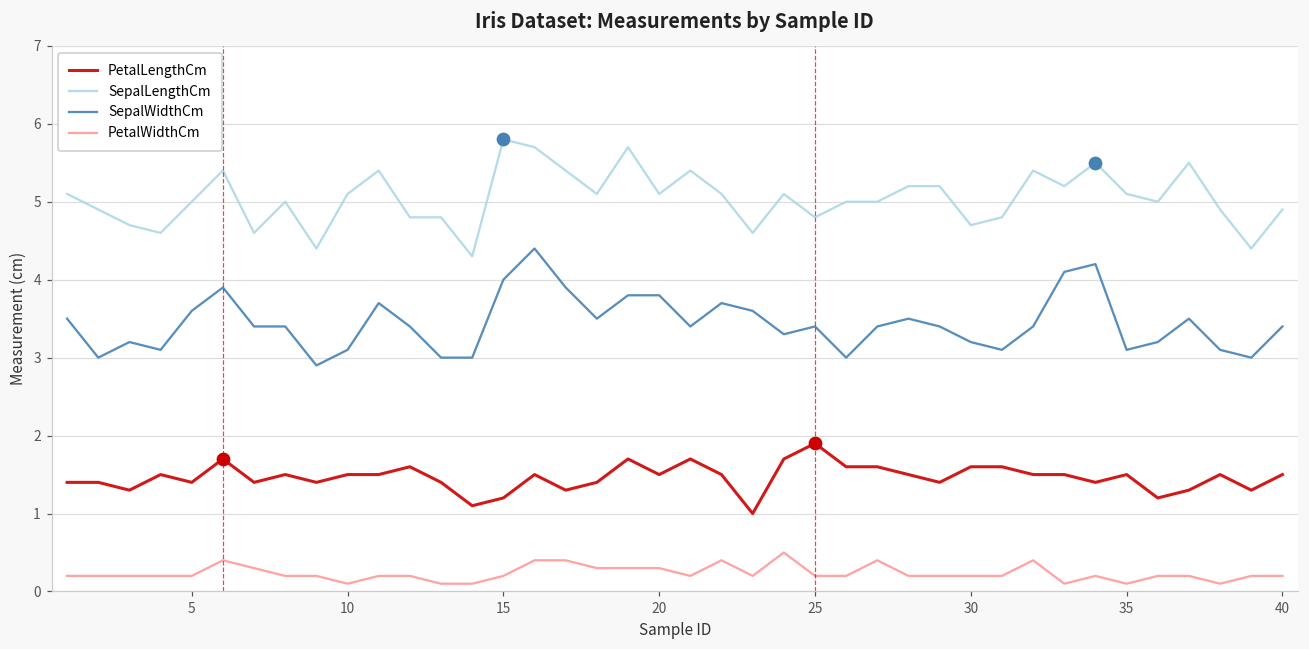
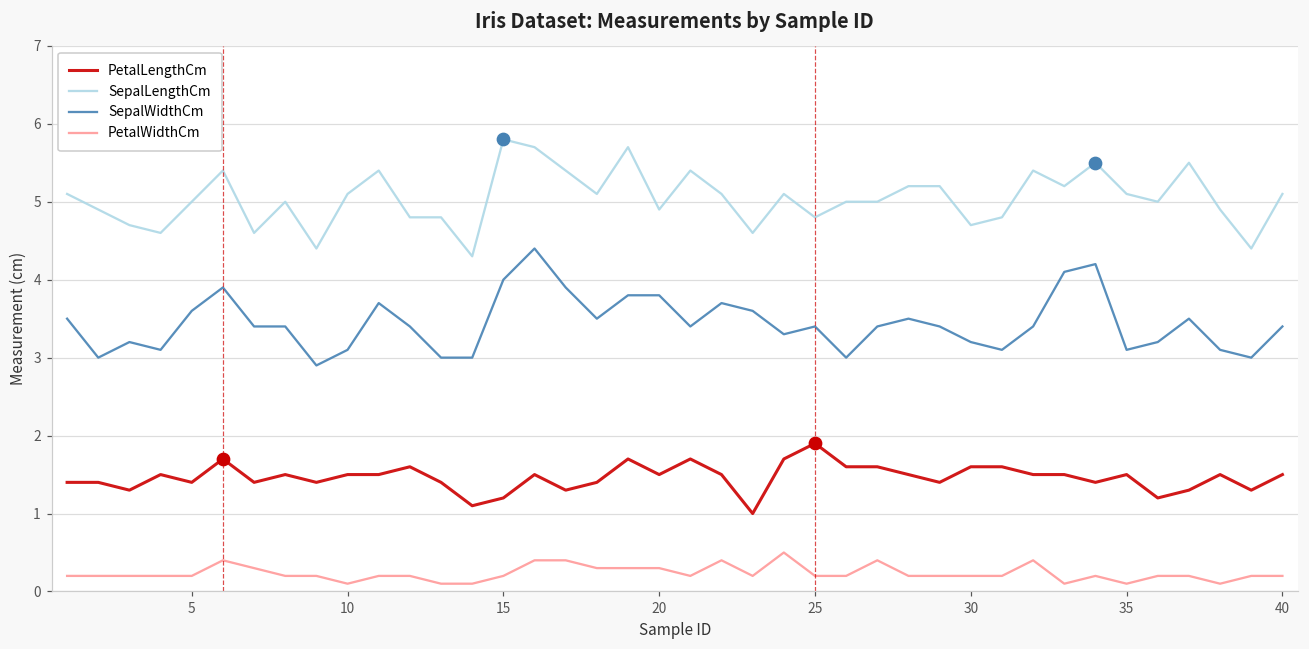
  {
    "SepalLengthCm": {
      "5": 5.0,
      "10": 5.1,
-     "20": 5.1,
+     "20": 4.9,
      "25": 4.8,
      "30": 4.7,
      "35": 5.1,
-     "40": 4.9
+     "40": 5.1
    },
    "PetalWidthCm": {
      "5": 0.2,
      "10": 0.1,
      "15": 0.2,
      "20": 0.3,
      "25": 0.2,
      "30": 0.2,
      "35": 0.1,
      "40": 0.2
    }
  }
